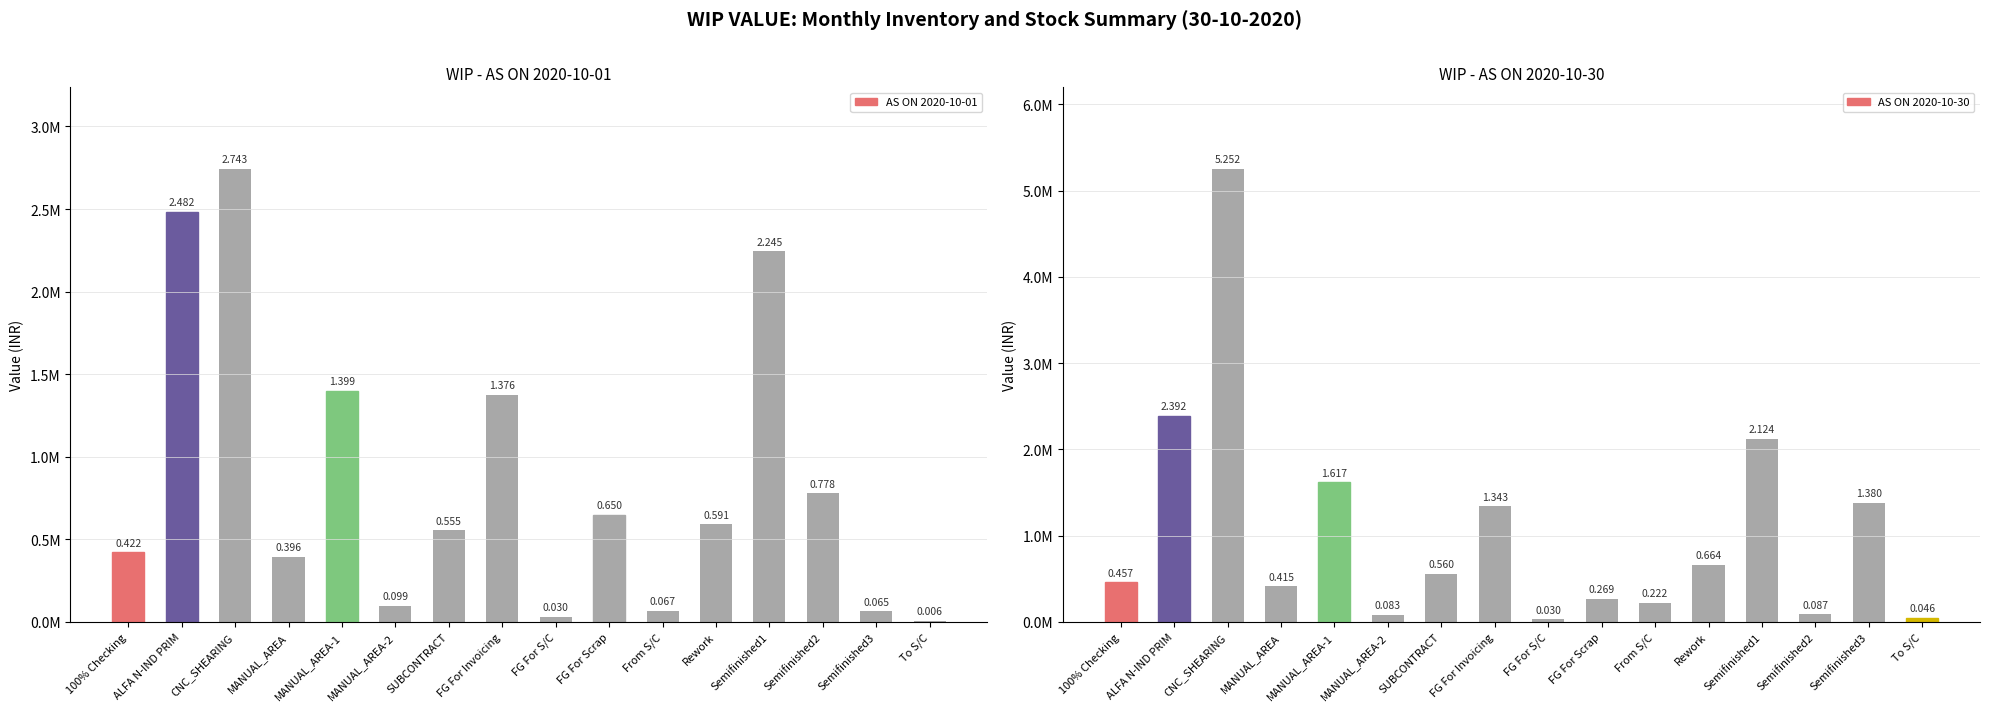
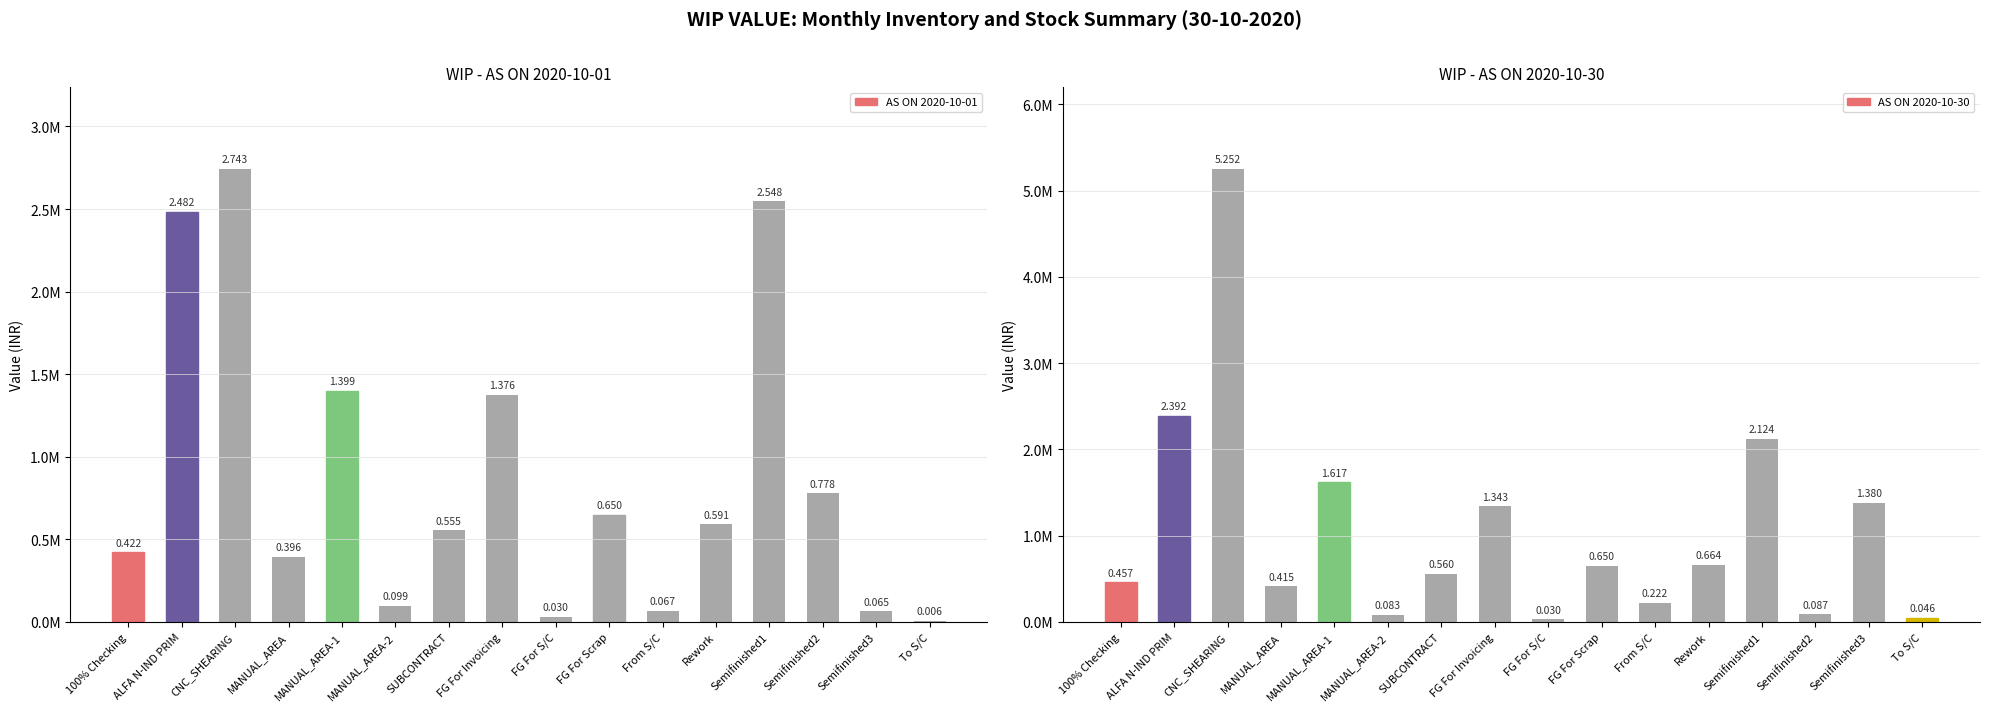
  {
    "WIP - AS ON 2020-10-01": {
-     "Semifinished1": 2.245
+     "Semifinished1": 2.548
    },
    "WIP - AS ON 2020-10-30": {
-     "FG For Scrap": 0.269
+     "FG For Scrap": 0.650
    }
  }
